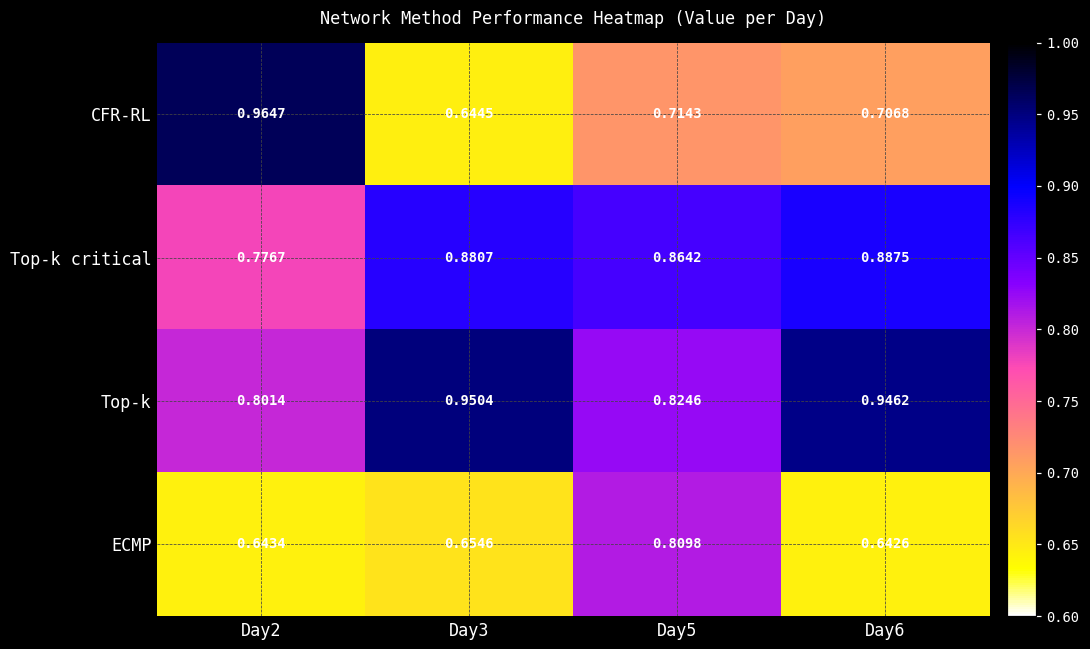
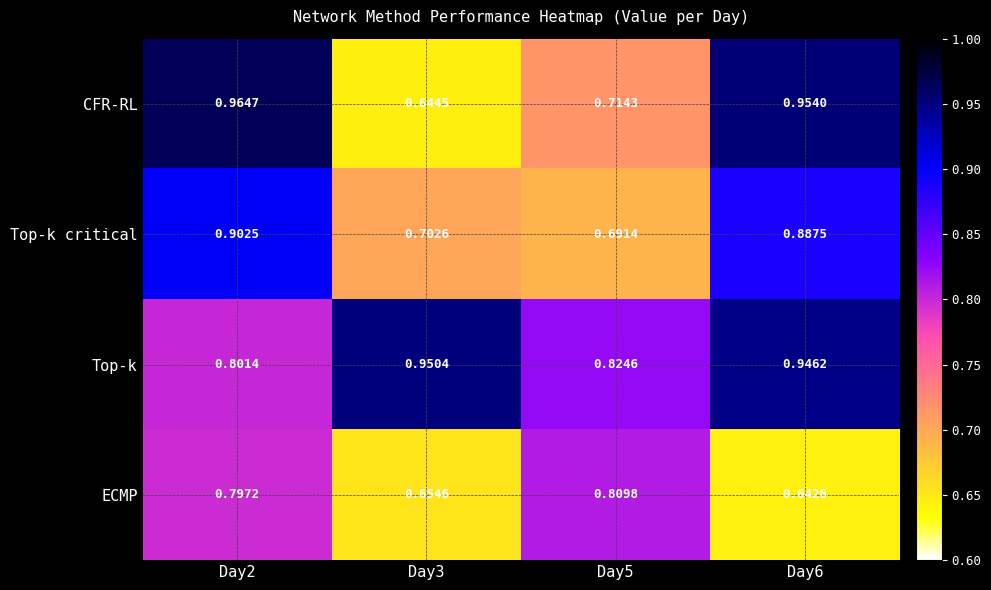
  {
    "CFR-RL": {
      "Day2": 0.9647,
      "Day3": 0.6445,
      "Day5": 0.7143,
-     "Day6": 0.7068
+     "Day6": 0.9540
    },
    "Top-k critical": {
-     "Day2": 0.7767,
-     "Day3": 0.8807,
-     "Day5": 0.8642,
+     "Day2": 0.9025,
+     "Day3": 0.7026,
+     "Day5": 0.6914,
      "Day6": 0.8875
    },
    "Top-k": {
      "Day2": 0.8014,
      "Day3": 0.9504,
      "Day5": 0.8246,
      "Day6": 0.9462
    },
    "ECMP": {
-     "Day2": 0.6434,
+     "Day2": 0.7972,
      "Day3": 0.6546,
      "Day5": 0.8098,
      "Day6": 0.6426
    }
  }
